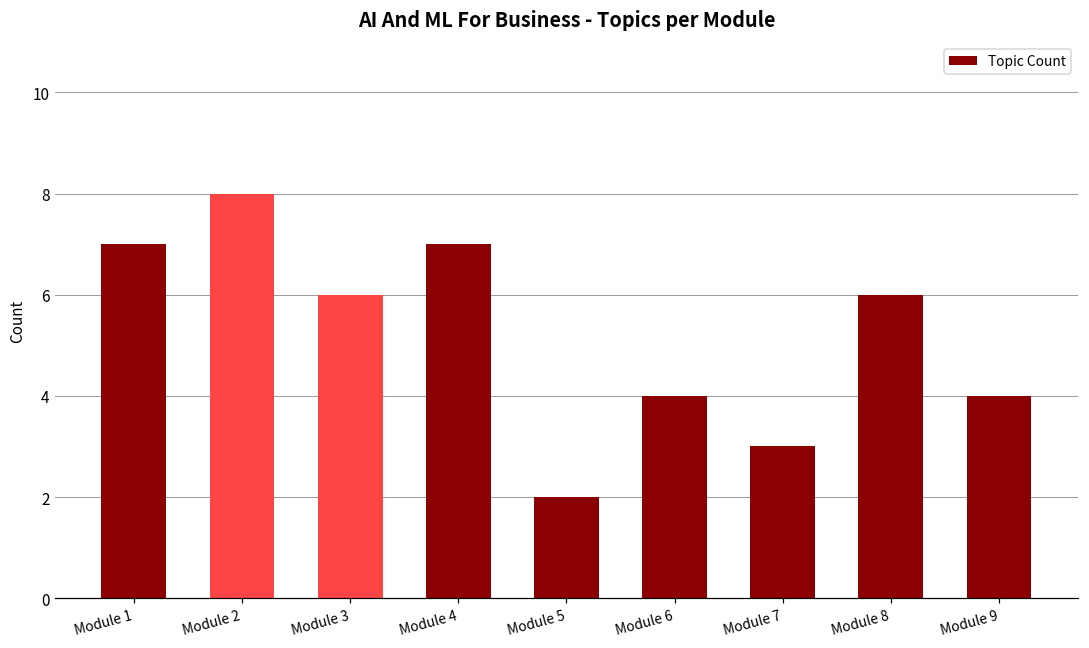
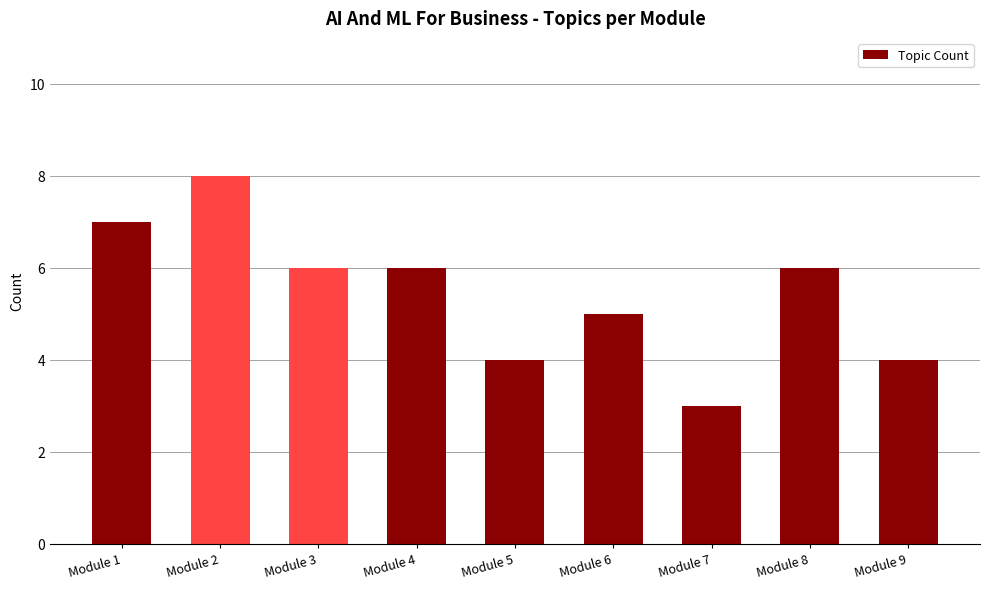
  {
    "Module 1": 7,
    "Module 2": 8,
    "Module 3": 6,
-   "Module 4": 7,
-   "Module 5": 2,
-   "Module 6": 4,
+   "Module 4": 6,
+   "Module 5": 4,
+   "Module 6": 5,
    "Module 7": 3,
    "Module 8": 6,
    "Module 9": 4
  }
